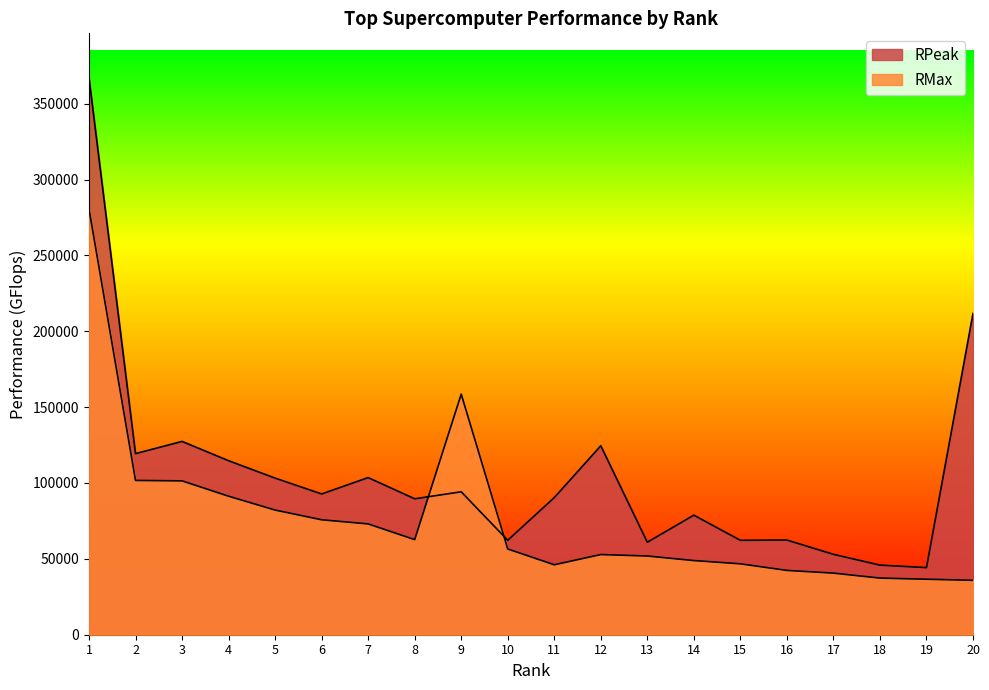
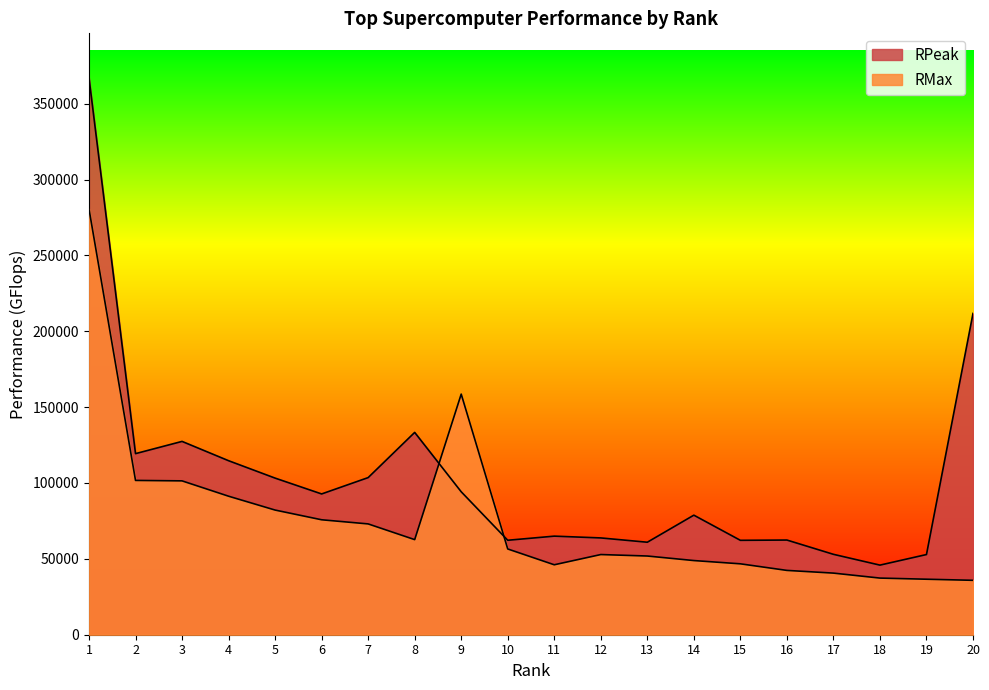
  {
    "RPeak": {
      "1": 367000,
      "2": 119000,
      "3": 127000,
      "4": 115000,
      "5": 103000,
      "6": 93000,
      "7": 104000,
-     "8": 90000,
+     "8": 133000,
      "9": 94000,
      "10": 62000,
-     "11": 90000,
-     "12": 125000,
+     "11": 65000,
+     "12": 64000,
      "13": 61000,
      "14": 79000,
      "15": 62000,
      "16": 62000,
      "17": 53000,
      "18": 46000,
-     "19": 44000,
+     "19": 53000,
      "20": 212000
    },
    "RMax": {
      "1": 281000,
      "2": 102000,
      "3": 101000,
      "4": 91000,
      "5": 82000,
      "6": 76000,
      "7": 73000,
      "8": 63000,
      "9": 159000,
      "10": 57000,
      "11": 46000,
      "12": 53000,
      "13": 52000,
      "14": 49000,
      "15": 47000,
      "16": 42000,
      "17": 41000,
      "18": 37000,
      "19": 37000,
      "20": 36000
    }
  }
